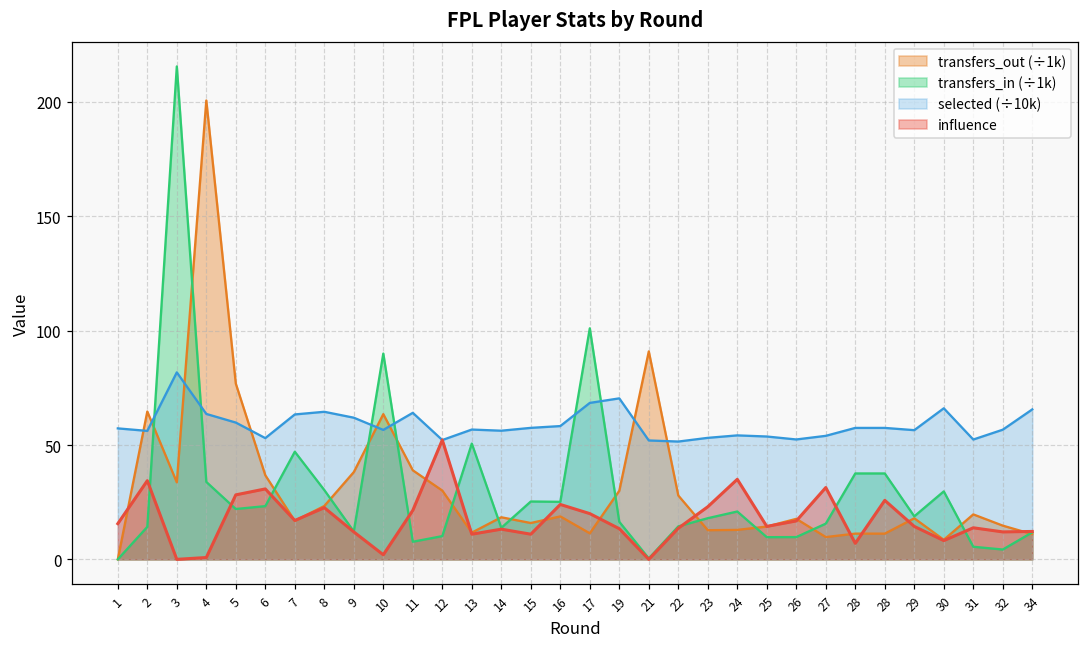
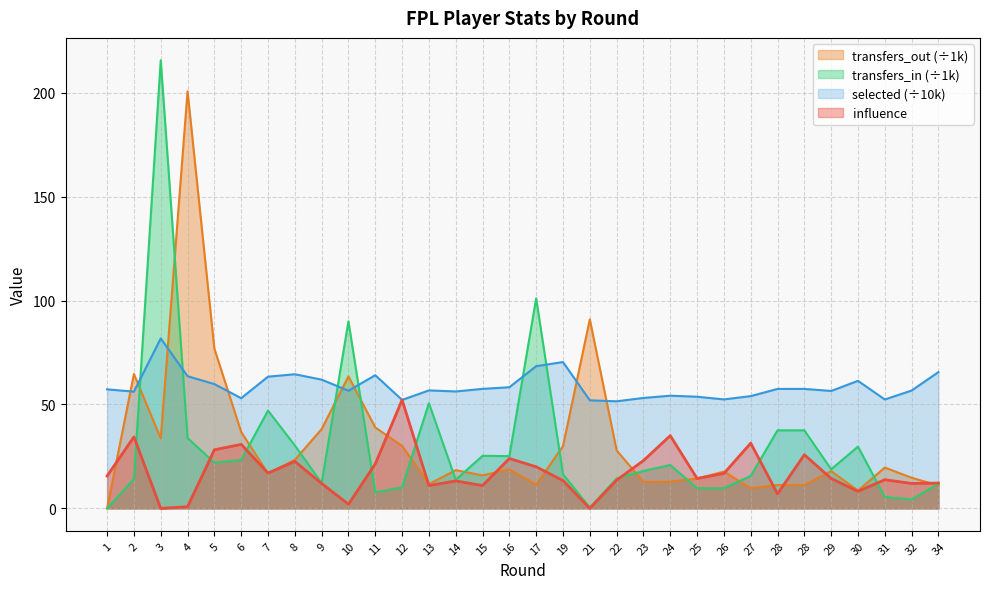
  {
    "transfers_in (÷1k)": {
      "2": 14,
      "3": 216,
      "4": 34,
      "5": 22,
      "6": 23,
      "7": 47,
      "8": 30,
      "10": 90,
      "11": 8,
      "12": 10,
      "13": 51,
      "15": 25,
      "17": 101,
      "19": 16,
      "23": 18,
      "24": 21,
      "25": 10,
      "26": 10,
      "27": 16,
      "30": 30,
      "31": 6,
      "32": 4
    },
    "selected (÷10k)": {
      "1": 57,
      "2": 56,
      "3": 82,
      "4": 64,
      "5": 60,
      "6": 53,
      "7": 63,
      "8": 65,
      "9": 62,
      "10": 57,
      "11": 64,
      "13": 57,
      "14": 56,
      "15": 57,
      "16": 58,
      "17": 68,
      "19": 70,
      "21": 52,
      "22": 52,
      "23": 53,
      "24": 54,
      "25": 54,
      "26": 52,
      "27": 54,
      "29": 56,
-     "30": 66,
+     "30": 61,
      "31": 52,
      "32": 57,
      "34": 66
    }
  }
